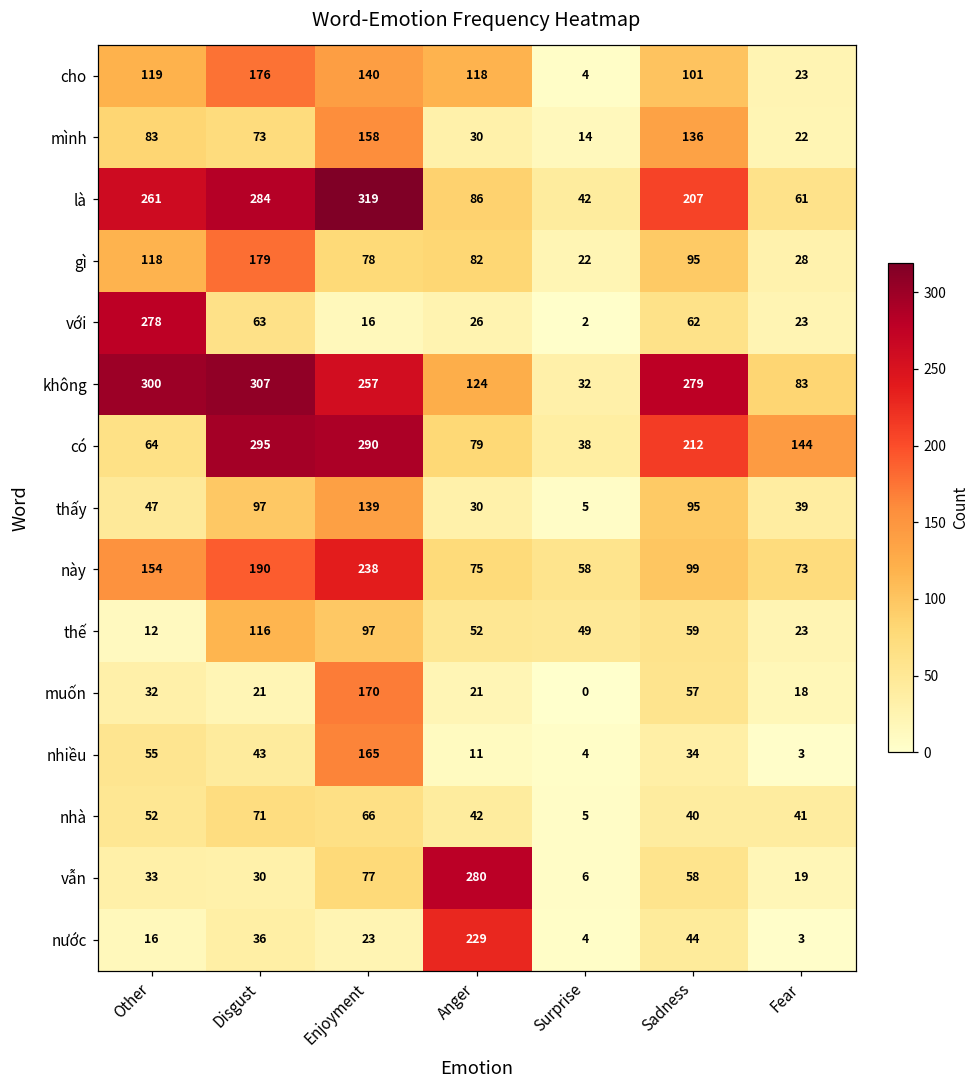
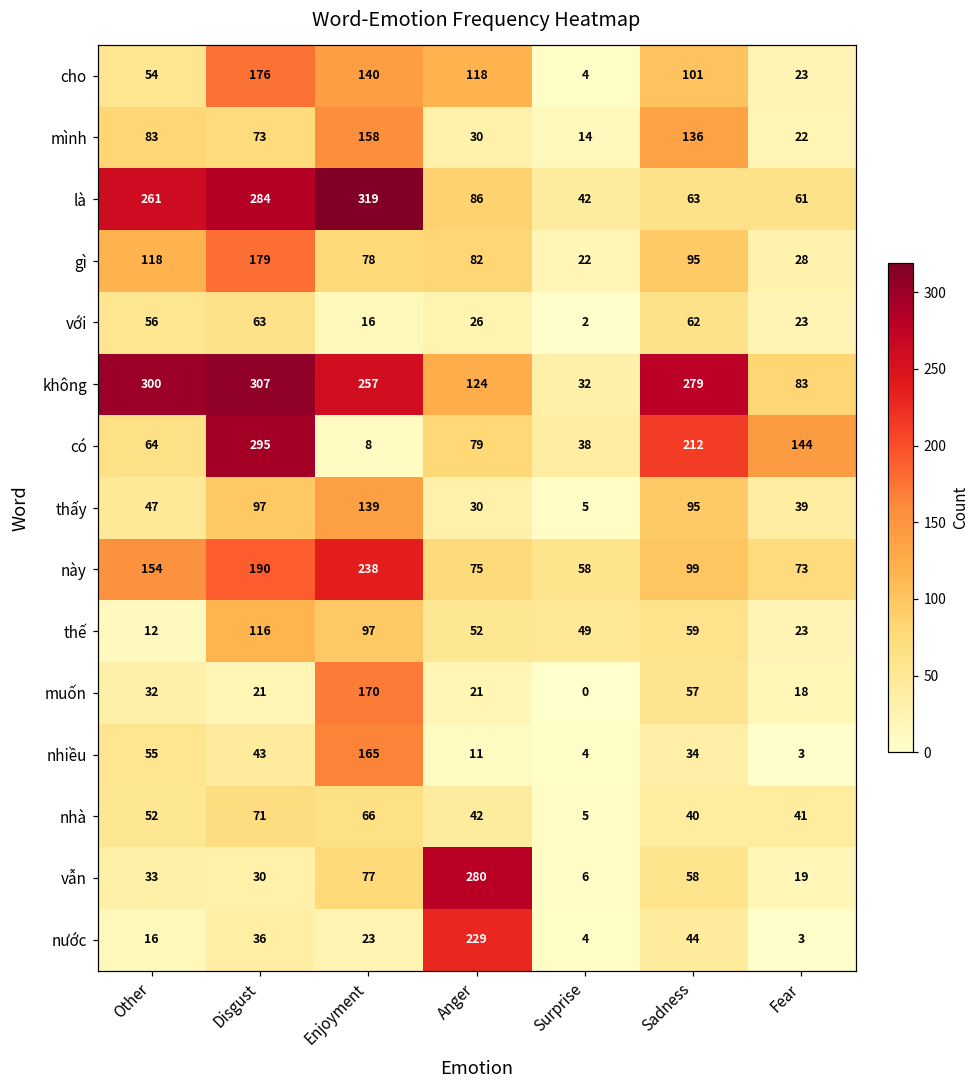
  {
    "cho": {
-     "Other": 119,
+     "Other": 54,
      "Disgust": 176,
      "Enjoyment": 140,
      "Anger": 118,
      "Surprise": 4,
      "Sadness": 101,
      "Fear": 23
    },
    "mình": {
      "Other": 83,
      "Disgust": 73,
      "Enjoyment": 158,
      "Anger": 30,
      "Surprise": 14,
      "Sadness": 136,
      "Fear": 22
    },
    "là": {
      "Other": 261,
      "Disgust": 284,
      "Enjoyment": 319,
      "Anger": 86,
      "Surprise": 42,
-     "Sadness": 207,
+     "Sadness": 63,
      "Fear": 61
    },
    "gì": {
      "Other": 118,
      "Disgust": 179,
      "Enjoyment": 78,
      "Anger": 82,
      "Surprise": 22,
      "Sadness": 95,
      "Fear": 28
    },
    "với": {
-     "Other": 278,
+     "Other": 56,
      "Disgust": 63,
      "Enjoyment": 16,
      "Anger": 26,
      "Surprise": 2,
      "Sadness": 62,
      "Fear": 23
    },
    "không": {
      "Other": 300,
      "Disgust": 307,
      "Enjoyment": 257,
      "Anger": 124,
      "Surprise": 32,
      "Sadness": 279,
      "Fear": 83
    },
    "có": {
      "Other": 64,
      "Disgust": 295,
-     "Enjoyment": 290,
+     "Enjoyment": 8,
      "Anger": 79,
      "Surprise": 38,
      "Sadness": 212,
      "Fear": 144
    },
    "thấy": {
      "Other": 47,
      "Disgust": 97,
      "Enjoyment": 139,
      "Anger": 30,
      "Surprise": 5,
      "Sadness": 95,
      "Fear": 39
    },
    "này": {
      "Other": 154,
      "Disgust": 190,
      "Enjoyment": 238,
      "Anger": 75,
      "Surprise": 58,
      "Sadness": 99,
      "Fear": 73
    },
    "thế": {
      "Other": 12,
      "Disgust": 116,
      "Enjoyment": 97,
      "Anger": 52,
      "Surprise": 49,
      "Sadness": 59,
      "Fear": 23
    },
    "muốn": {
      "Other": 32,
      "Disgust": 21,
      "Enjoyment": 170,
      "Anger": 21,
      "Surprise": 0,
      "Sadness": 57,
      "Fear": 18
    },
    "nhiều": {
      "Other": 55,
      "Disgust": 43,
      "Enjoyment": 165,
      "Anger": 11,
      "Surprise": 4,
      "Sadness": 34,
      "Fear": 3
    },
    "nhà": {
      "Other": 52,
      "Disgust": 71,
      "Enjoyment": 66,
      "Anger": 42,
      "Surprise": 5,
      "Sadness": 40,
      "Fear": 41
    },
    "vẫn": {
      "Other": 33,
      "Disgust": 30,
      "Enjoyment": 77,
      "Anger": 280,
      "Surprise": 6,
      "Sadness": 58,
      "Fear": 19
    },
    "nước": {
      "Other": 16,
      "Disgust": 36,
      "Enjoyment": 23,
      "Anger": 229,
      "Surprise": 4,
      "Sadness": 44,
      "Fear": 3
    }
  }
